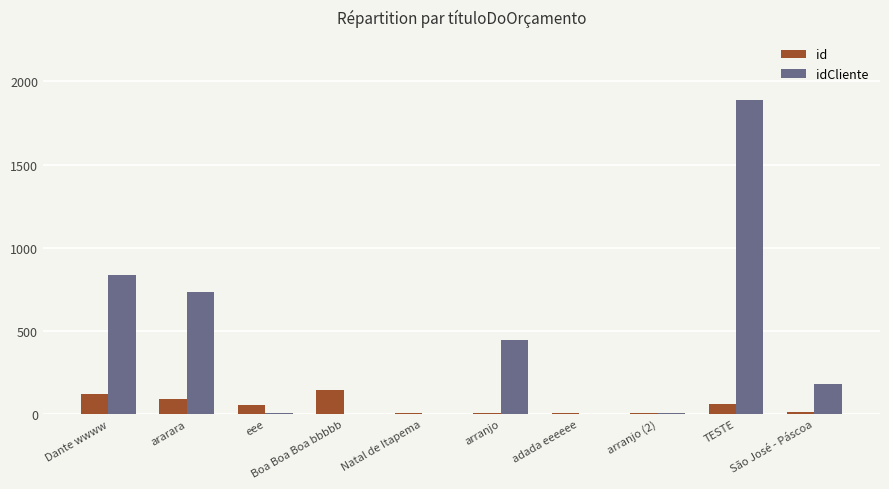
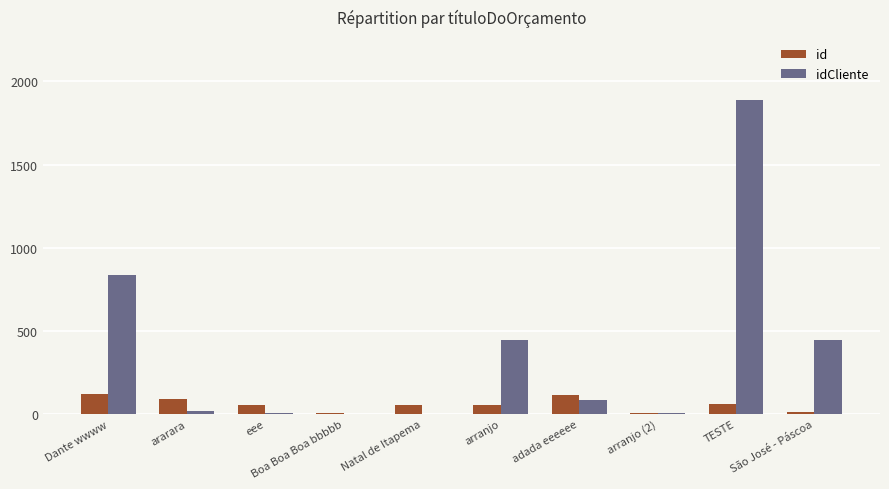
  {
    "id": {
      "Dante wwww": 120,
      "ararara": 90,
      "eee": 50,
-     "Boa Boa Boa bbbbb": 140,
-     "Natal de Itapema": 10,
-     "arranjo": 10,
-     "adada eeeeee": 10,
+     "Boa Boa Boa bbbbb": 10,
+     "Natal de Itapema": 60,
+     "arranjo": 60,
+     "adada eeeeee": 120,
      "TESTE": 60
    },
    "idCliente": {
      "Dante wwww": 840,
-     "ararara": 730,
+     "ararara": 20,
      "arranjo": 450,
-     "adada eeeeee": 0,
+     "adada eeeeee": 80,
      "TESTE": 1890,
-     "São José - Páscoa": 180
+     "São José - Páscoa": 440
    }
  }
